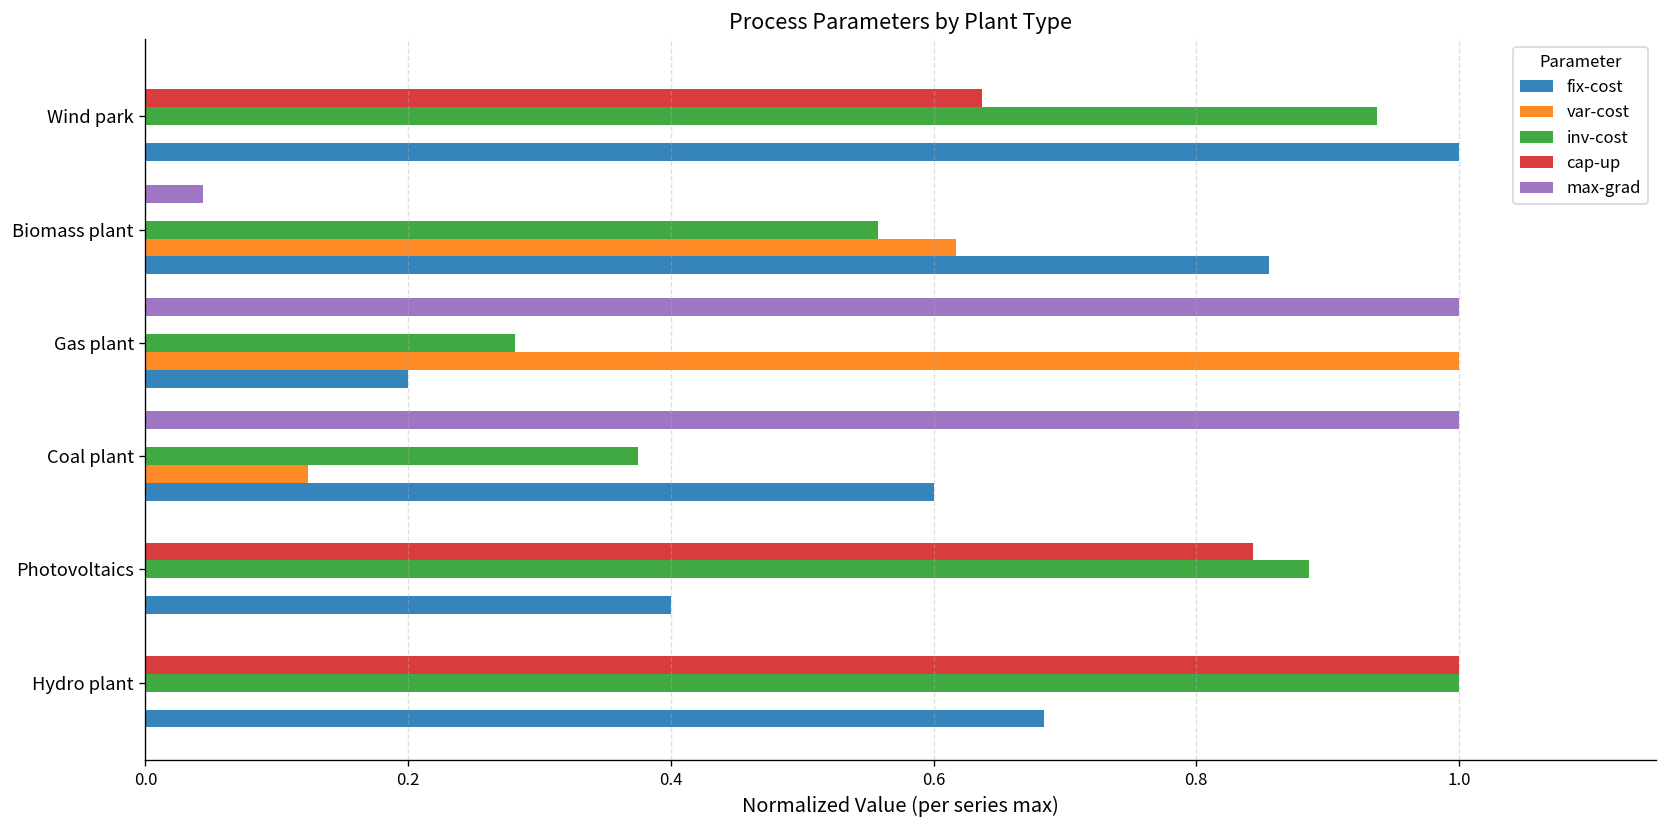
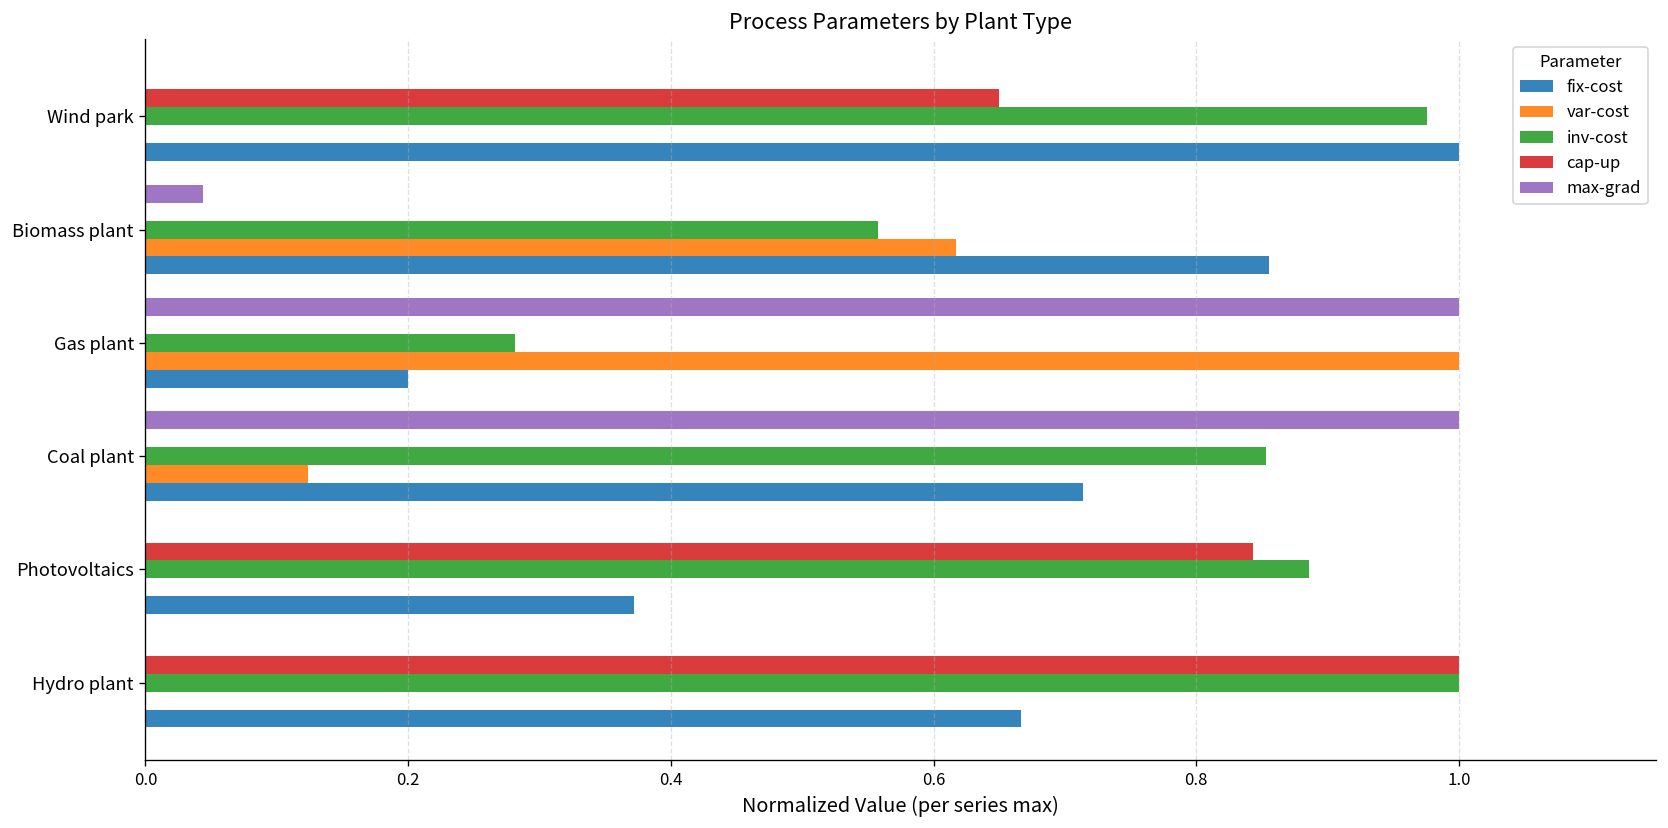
  {
    "fix-cost": {
      "Wind park": 1.000,
      "Biomass plant": 0.855,
      "Gas plant": 0.200,
-     "Coal plant": 0.600,
-     "Photovoltaics": 0.400,
-     "Hydro plant": 0.684
+     "Coal plant": 0.714,
+     "Photovoltaics": 0.372,
+     "Hydro plant": 0.667
    },
    "var-cost": {
      "Wind park": 0.000,
      "Biomass plant": 0.617,
      "Gas plant": 1.000,
      "Coal plant": 0.123,
      "Photovoltaics": 0.000,
      "Hydro plant": 0.000
    },
    "inv-cost": {
-     "Wind park": 0.938,
+     "Wind park": 0.976,
      "Biomass plant": 0.558,
      "Gas plant": 0.281,
-     "Coal plant": 0.375,
+     "Coal plant": 0.853,
      "Photovoltaics": 0.886,
      "Hydro plant": 1.000
    },
    "cap-up": {
-     "Wind park": 0.637,
+     "Wind park": 0.650,
      "Biomass plant": 0.000,
      "Gas plant": 0.000,
      "Coal plant": 0.000,
      "Photovoltaics": 0.843,
      "Hydro plant": 1.000
    },
    "max-grad": {
      "Wind park": 0.000,
      "Biomass plant": 0.044,
      "Gas plant": 1.000,
      "Coal plant": 1.000,
      "Photovoltaics": 0.000,
      "Hydro plant": 0.000
    }
  }
